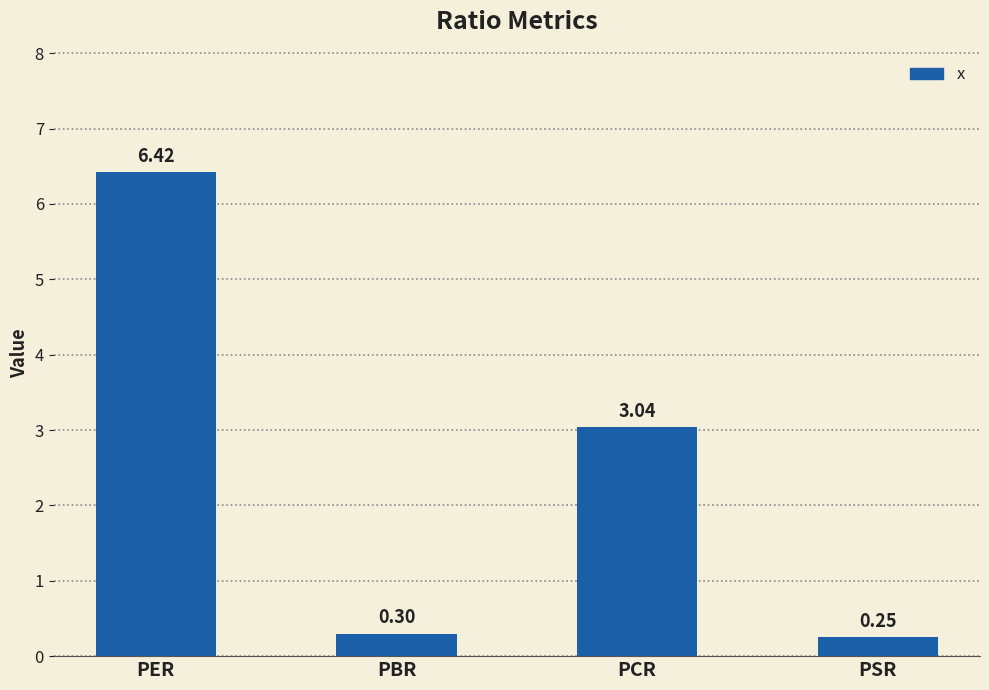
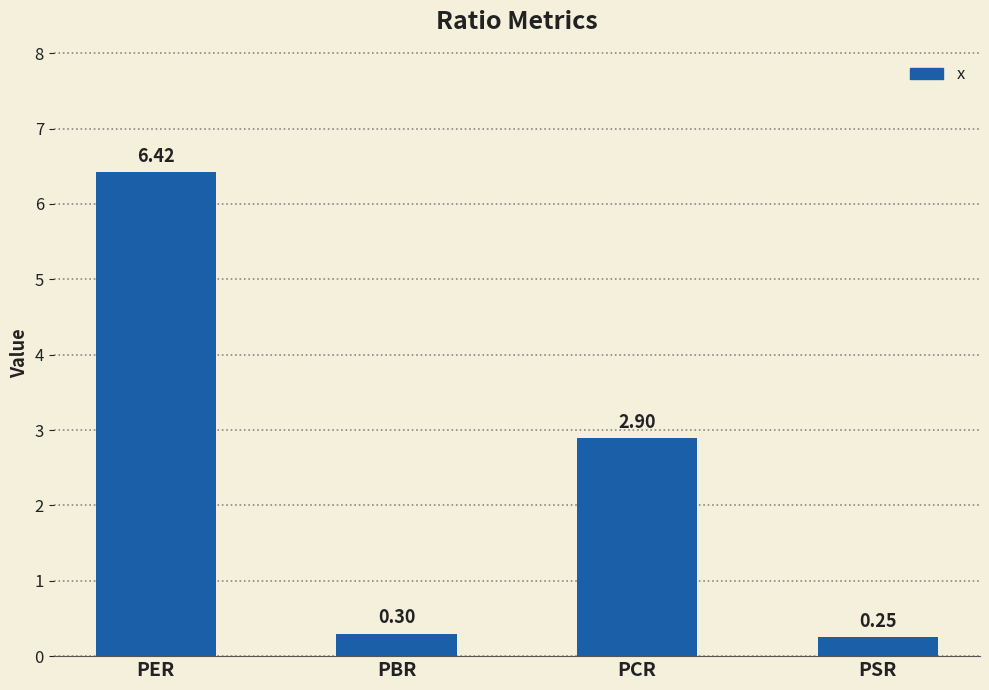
  {
    "PER": 6.42,
    "PBR": 0.30,
-   "PCR": 3.04,
+   "PCR": 2.90,
    "PSR": 0.25
  }
